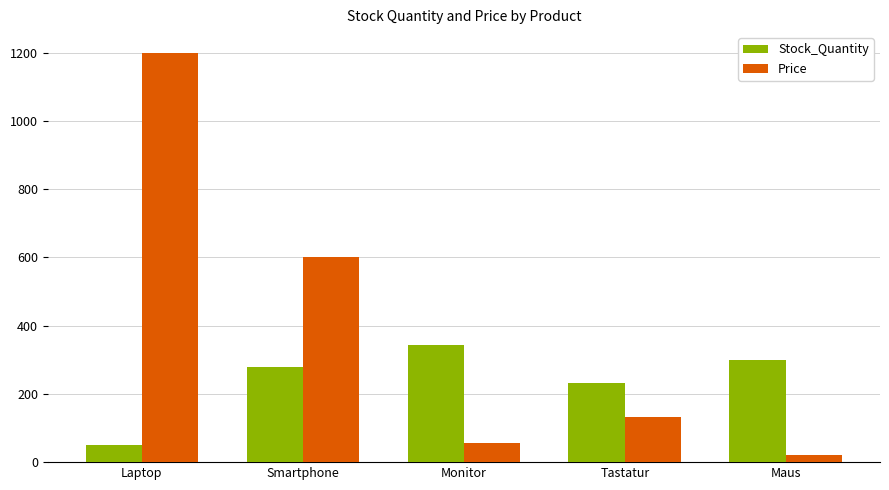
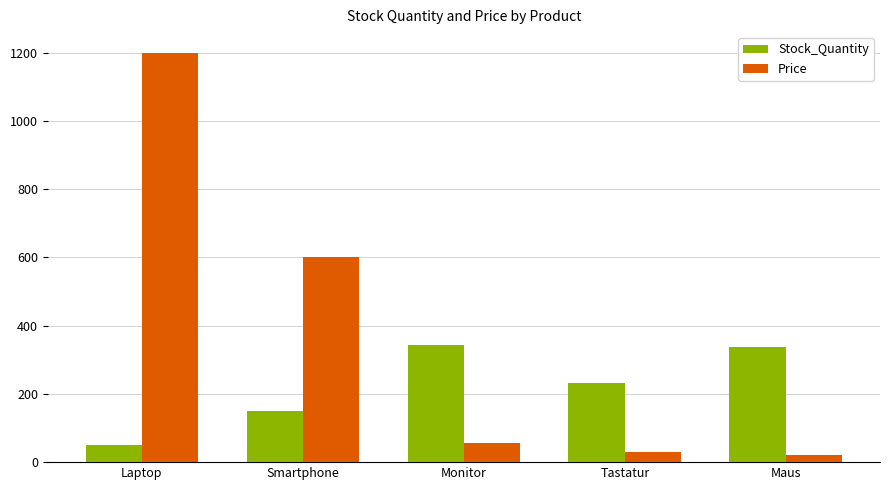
  {
    "Stock_Quantity": {
      "Laptop": 50,
-     "Smartphone": 280,
+     "Smartphone": 150,
      "Monitor": 340,
      "Tastatur": 230,
-     "Maus": 300
+     "Maus": 340
    },
    "Price": {
      "Laptop": 1200,
      "Smartphone": 600,
      "Monitor": 60,
-     "Tastatur": 130,
+     "Tastatur": 30,
      "Maus": 20
    }
  }
